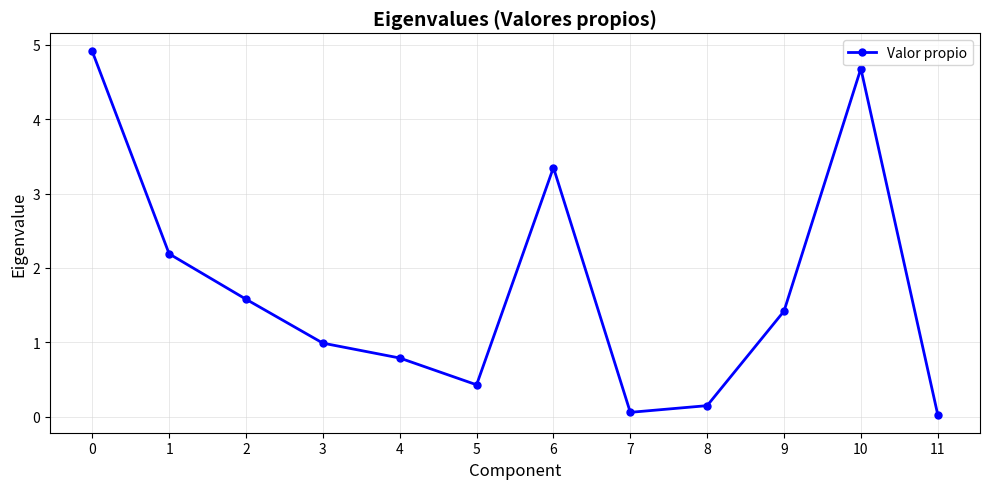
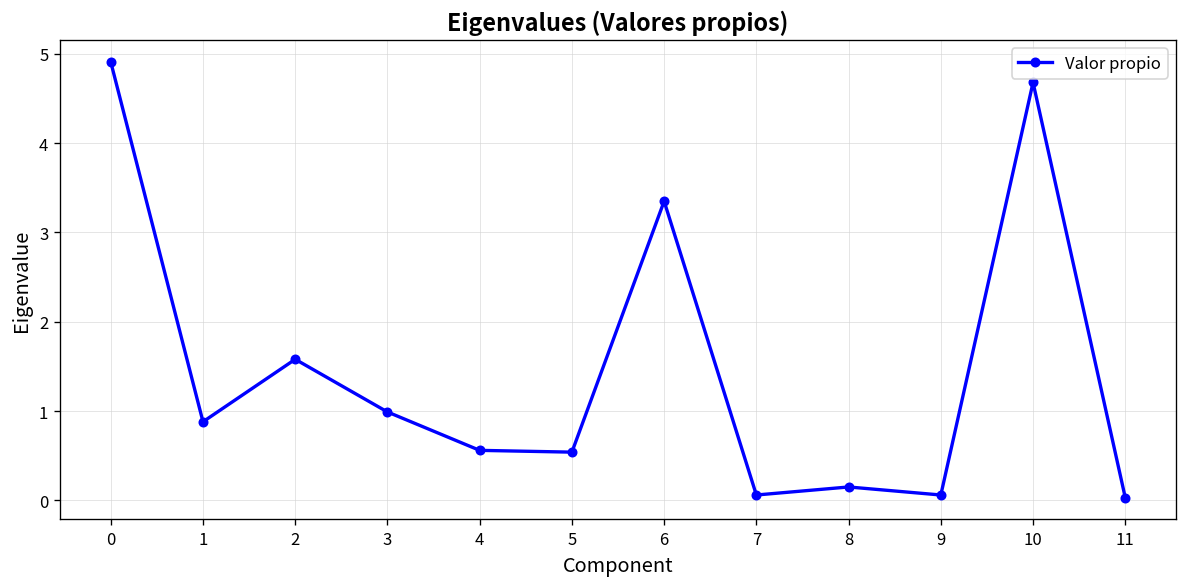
  {
    "0": 4.9,
-   "1": 2.2,
+   "1": 0.9,
    "2": 1.6,
    "3": 1.0,
-   "4": 0.8,
-   "5": 0.4,
+   "4": 0.6,
+   "5": 0.5,
    "6": 3.4,
    "7": 0.1,
    "8": 0.2,
-   "9": 1.4,
+   "9": 0.1,
    "10": 4.7,
    "11": 0.0
  }
